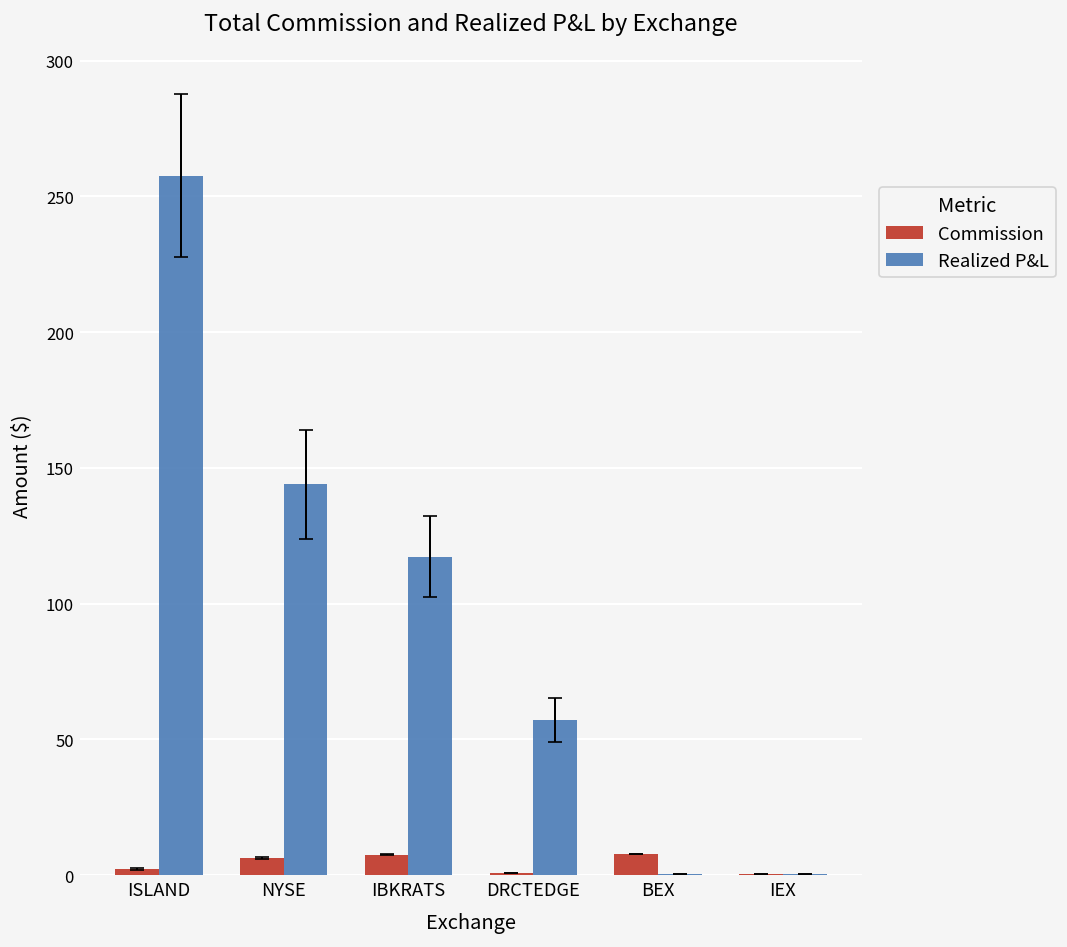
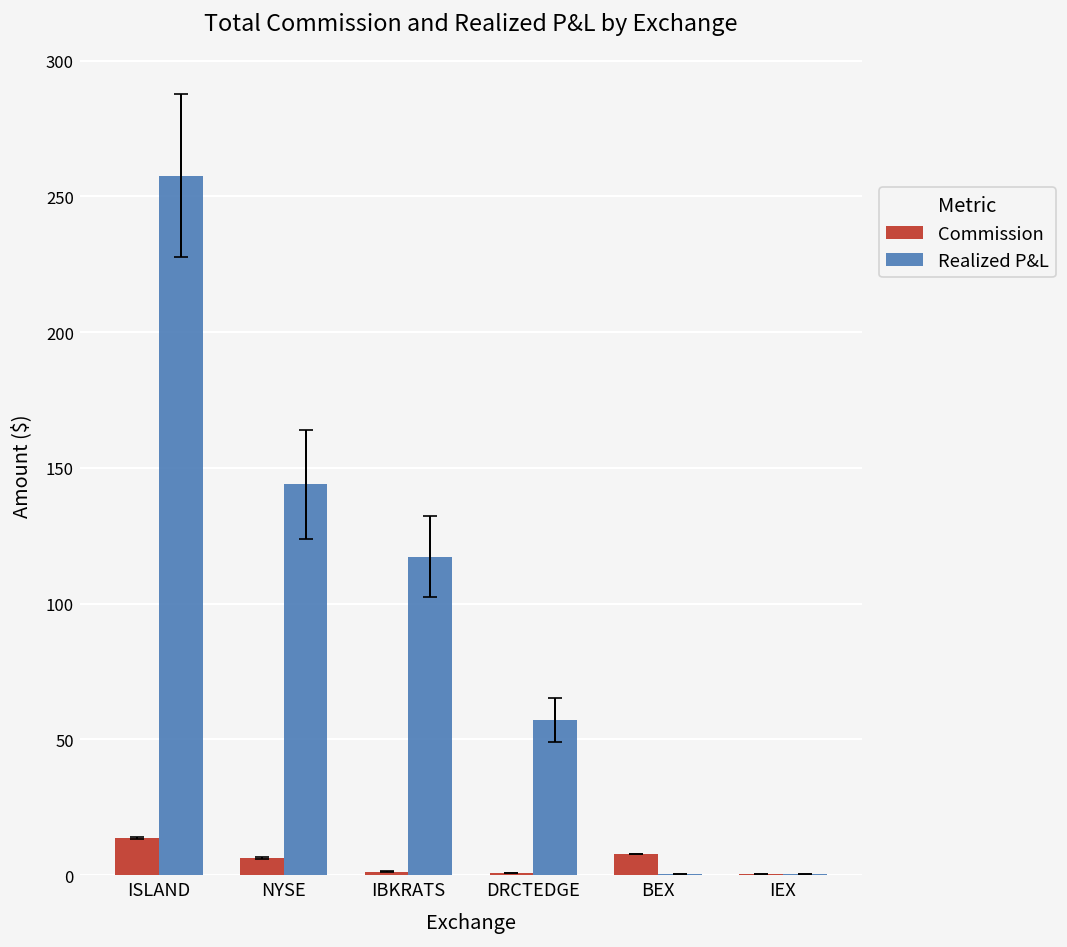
  {
    "Commission": {
-     "ISLAND": 2,
+     "ISLAND": 14,
      "NYSE": 6,
-     "IBKRATS": 7,
+     "IBKRATS": 1,
      "BEX": 8
    }
  }
